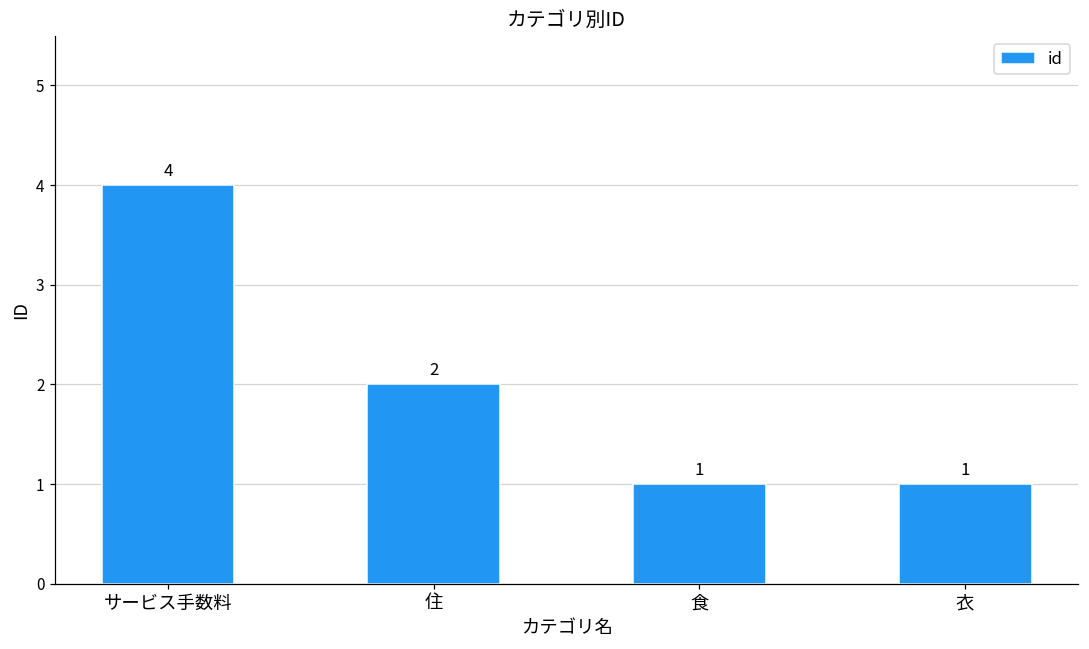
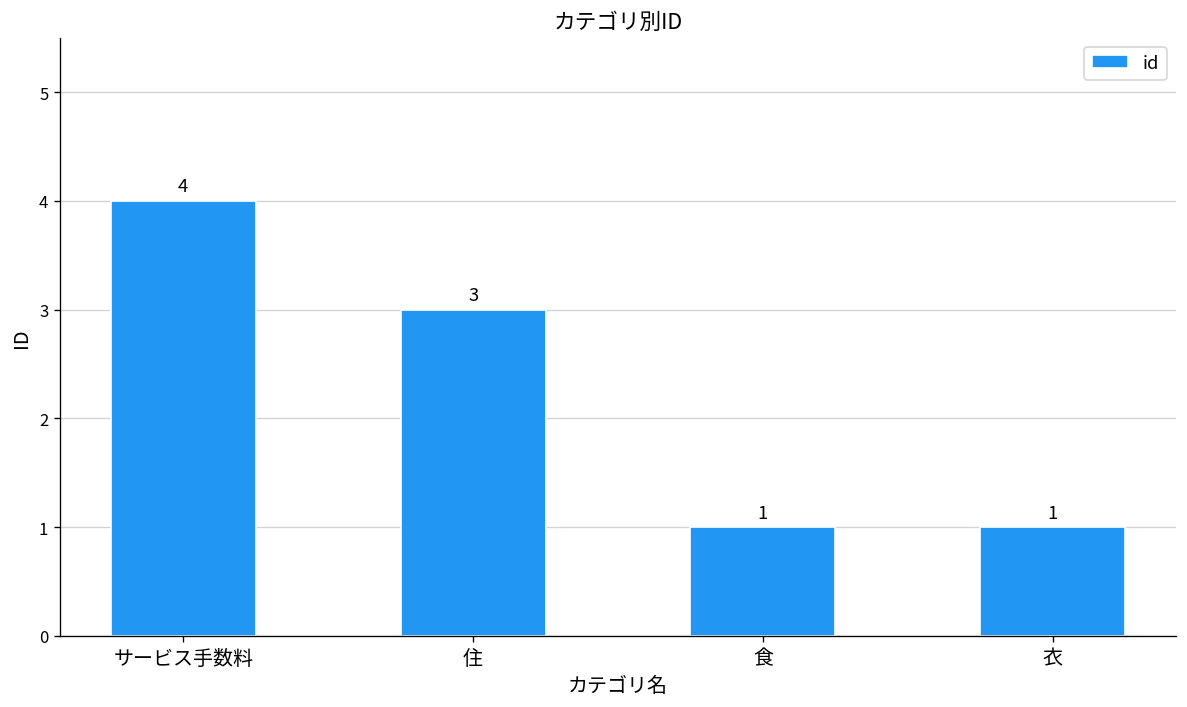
  {
    "サービス手数料": 4,
-   "住": 2,
+   "住": 3,
    "食": 1,
    "衣": 1
  }
